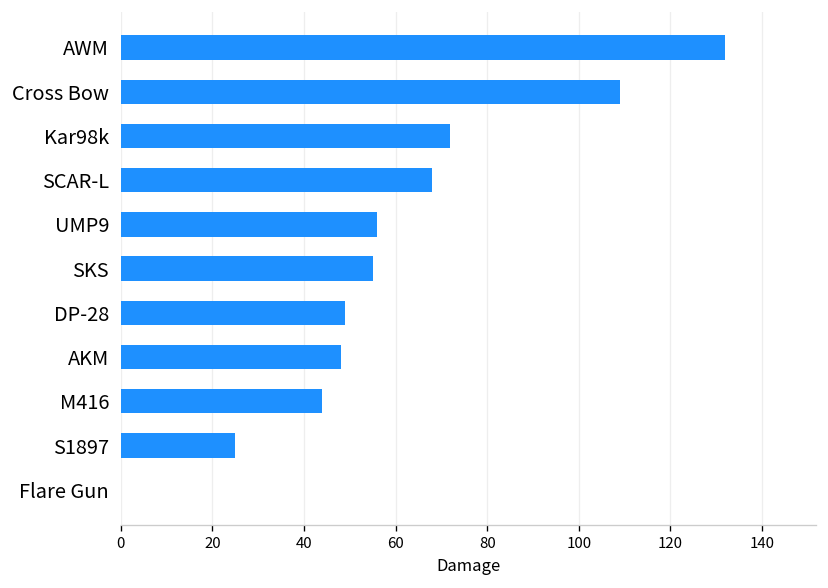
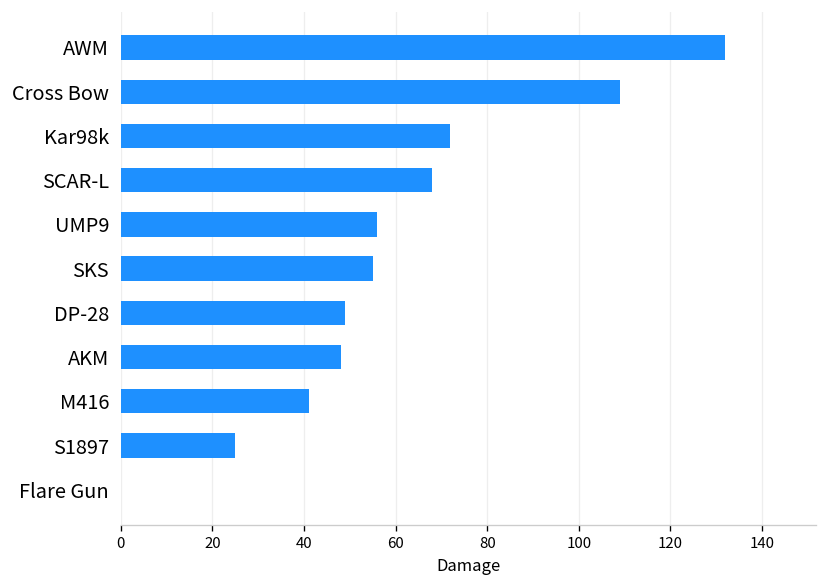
  {
    "AWM": 132,
    "Cross Bow": 109,
    "Kar98k": 72,
    "SCAR-L": 68,
    "UMP9": 56,
    "SKS": 55,
    "DP-28": 49,
    "AKM": 48,
-   "M416": 44,
+   "M416": 41,
    "S1897": 25,
    "Flare Gun": 0
  }
